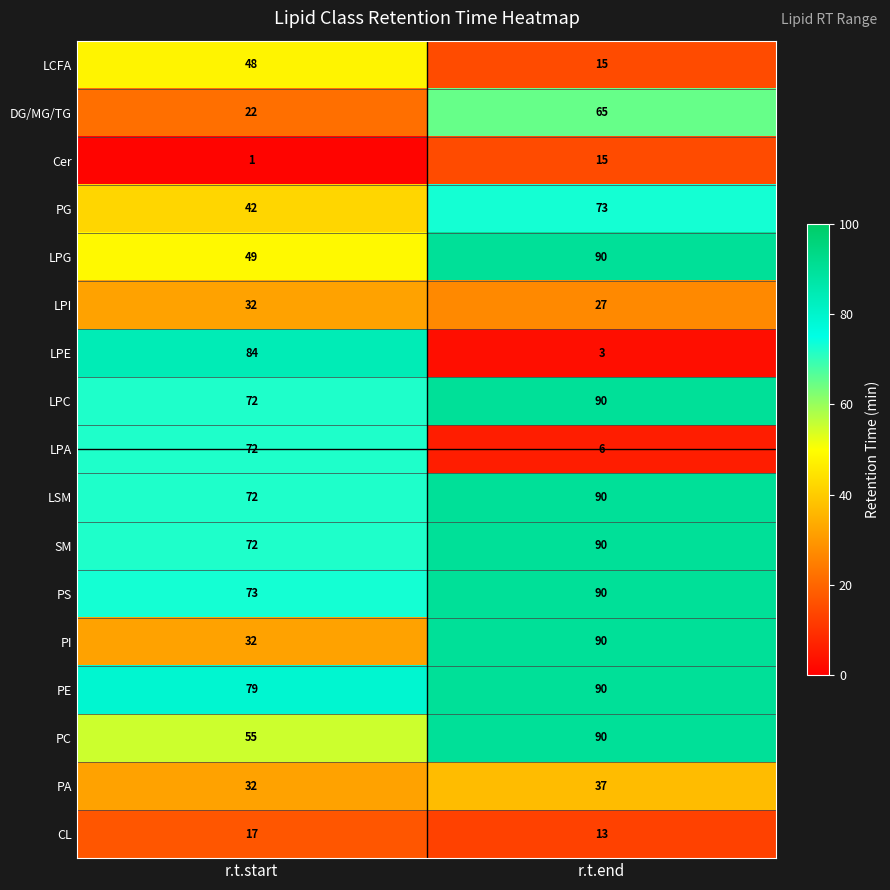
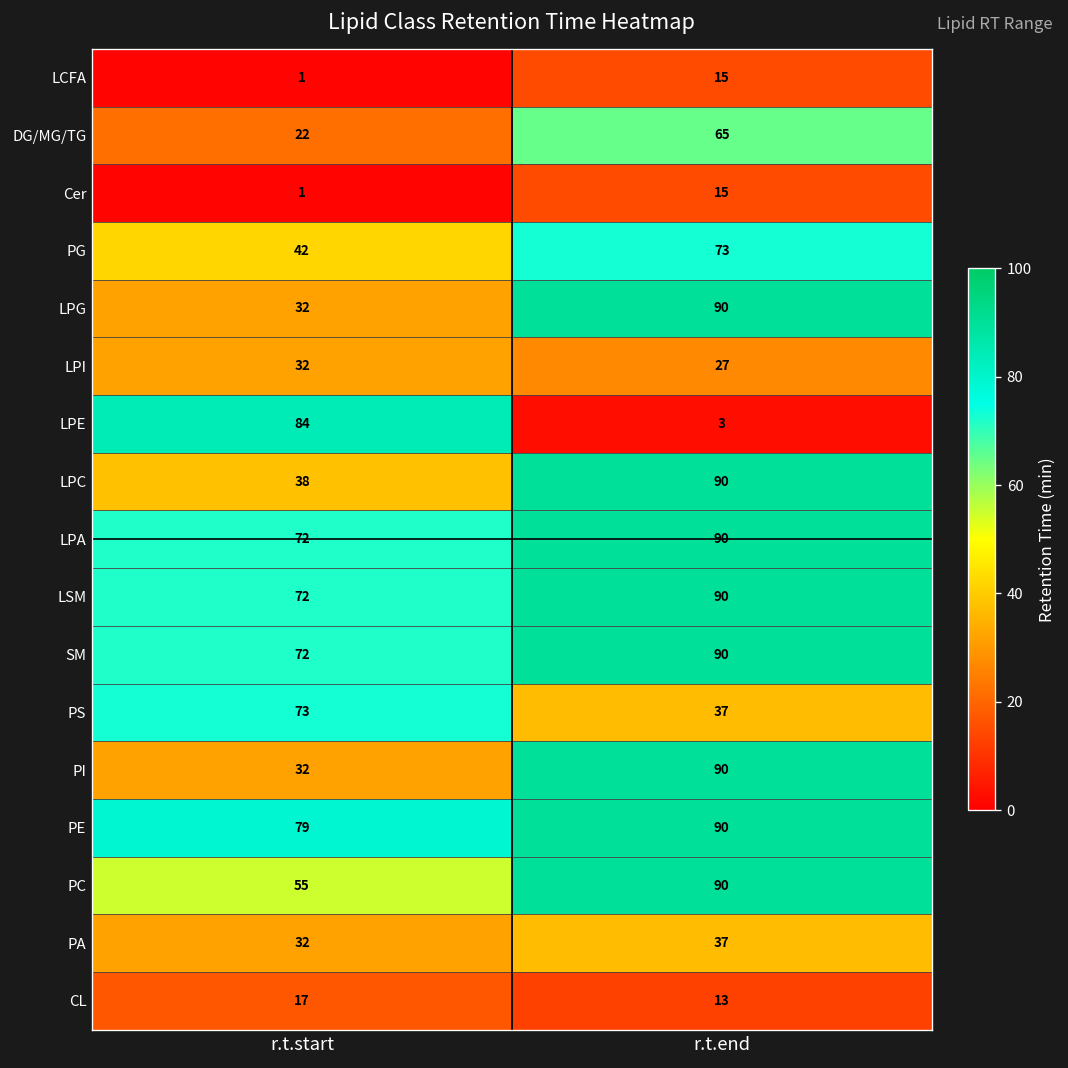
  {
    "LCFA": {
-     "r.t.start": 48,
+     "r.t.start": 1,
      "r.t.end": 15
    },
    "DG/MG/TG": {
      "r.t.start": 22,
      "r.t.end": 65
    },
    "Cer": {
      "r.t.start": 1,
      "r.t.end": 15
    },
    "PG": {
      "r.t.start": 42,
      "r.t.end": 73
    },
    "LPG": {
-     "r.t.start": 49,
+     "r.t.start": 32,
      "r.t.end": 90
    },
    "LPI": {
      "r.t.start": 32,
      "r.t.end": 27
    },
    "LPE": {
      "r.t.start": 84,
      "r.t.end": 3
    },
    "LPC": {
-     "r.t.start": 72,
+     "r.t.start": 38,
      "r.t.end": 90
    },
    "LPA": {
      "r.t.start": 72,
-     "r.t.end": 6
+     "r.t.end": 90
    },
    "LSM": {
      "r.t.start": 72,
      "r.t.end": 90
    },
    "SM": {
      "r.t.start": 72,
      "r.t.end": 90
    },
    "PS": {
      "r.t.start": 73,
-     "r.t.end": 90
+     "r.t.end": 37
    },
    "PI": {
      "r.t.start": 32,
      "r.t.end": 90
    },
    "PE": {
      "r.t.start": 79,
      "r.t.end": 90
    },
    "PC": {
      "r.t.start": 55,
      "r.t.end": 90
    },
    "PA": {
      "r.t.start": 32,
      "r.t.end": 37
    },
    "CL": {
      "r.t.start": 17,
      "r.t.end": 13
    }
  }
